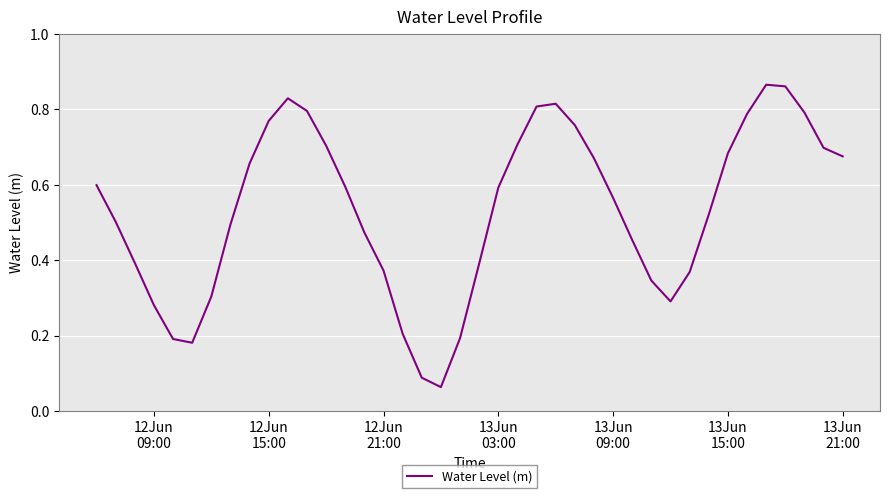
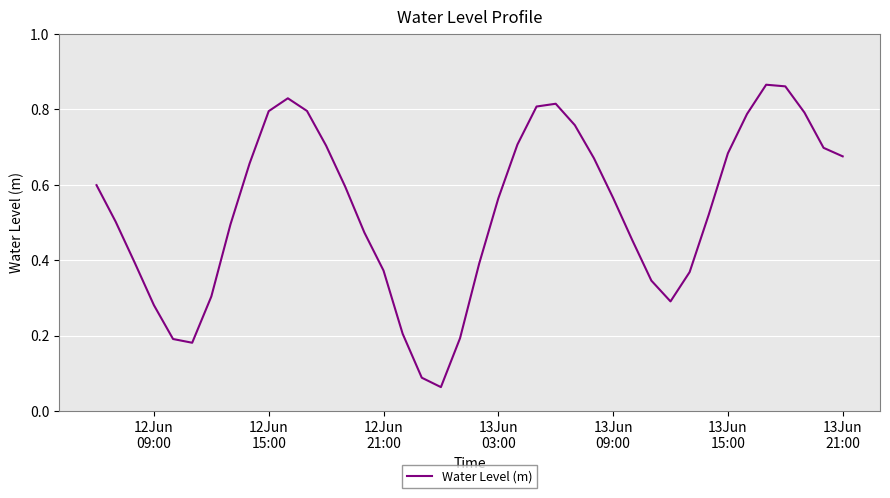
  {
    "12Jun 09:00": 0.28,
-   "12Jun 15:00": 0.77,
+   "12Jun 15:00": 0.80,
    "12Jun 21:00": 0.37,
-   "13Jun 03:00": 0.59,
+   "13Jun 03:00": 0.56,
    "13Jun 09:00": 0.57,
    "13Jun 15:00": 0.68,
    "13Jun 21:00": 0.68
  }
